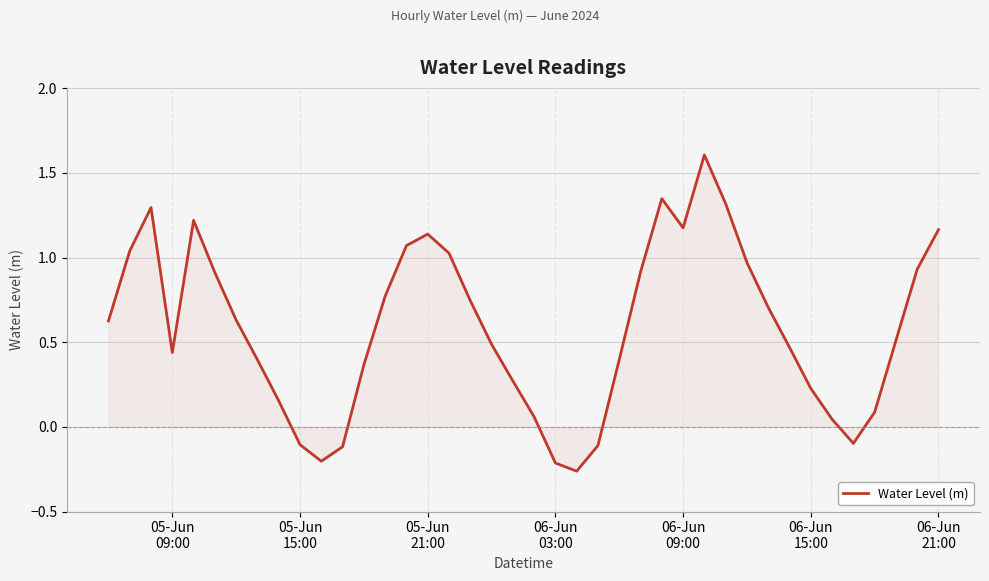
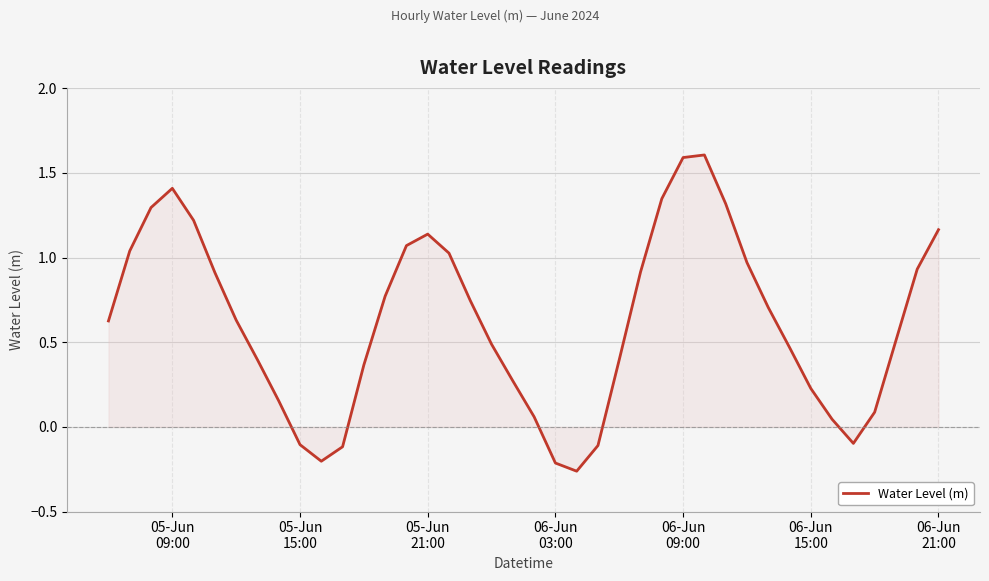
  {
    "Water Level (m)": {
-     "05-Jun 09:00": 0.44,
+     "05-Jun 09:00": 1.41,
      "05-Jun 15:00": -0.11,
      "06-Jun 03:00": -0.21,
-     "06-Jun 09:00": 1.18
+     "06-Jun 09:00": 1.59
    }
  }
